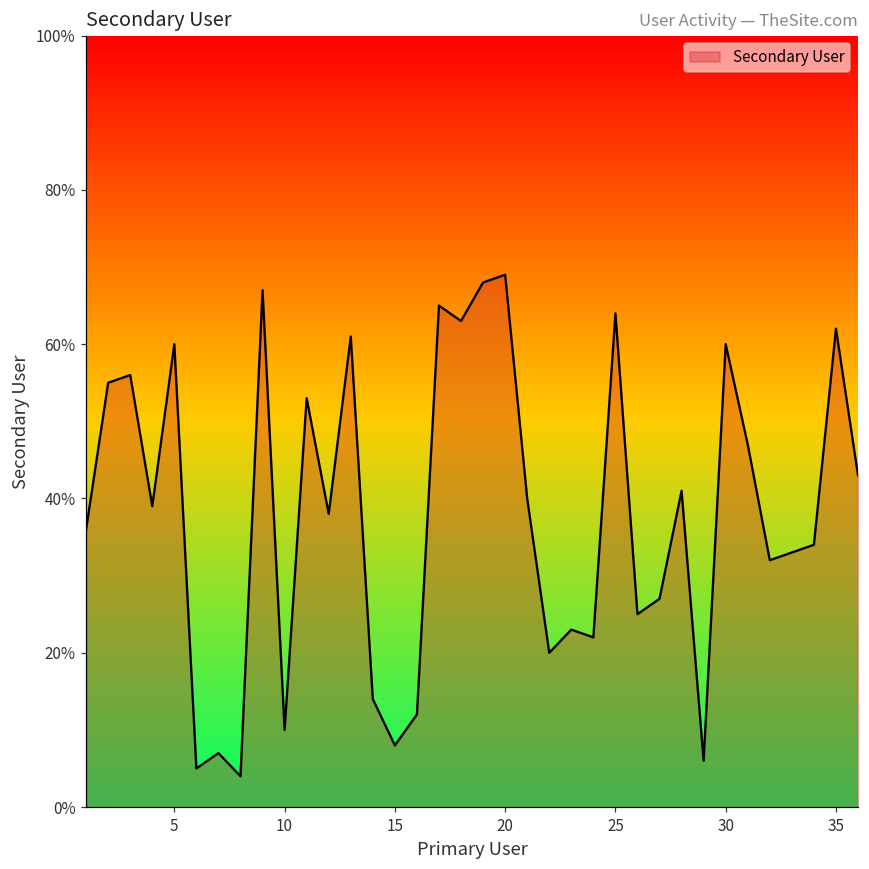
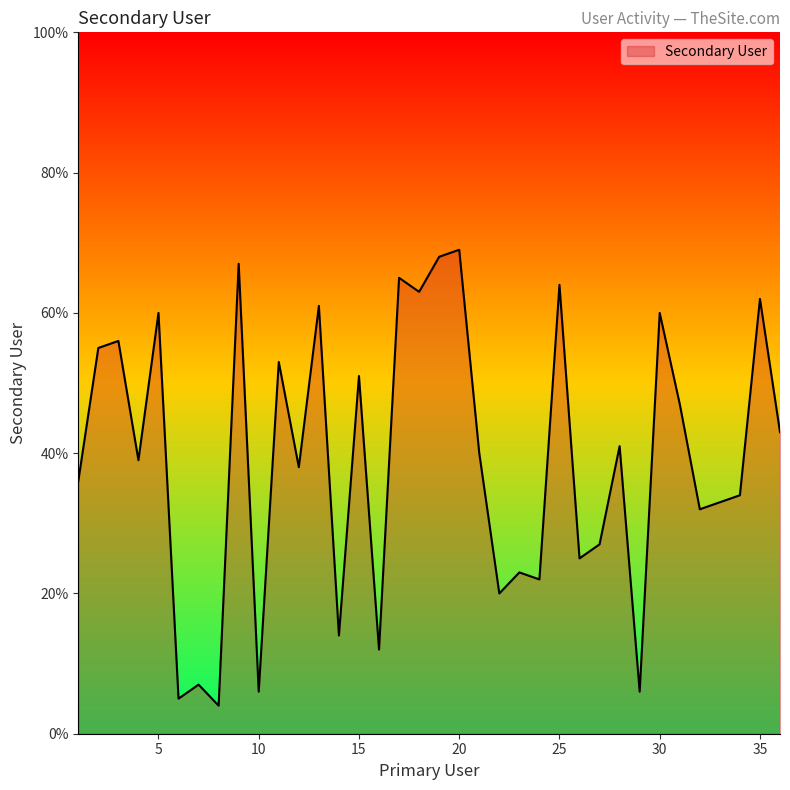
  {
    "5": "60%",
-   "10": "10%",
-   "15": "8%",
+   "10": "6%",
+   "15": "51%",
    "20": "69%",
    "25": "64%",
    "30": "60%",
    "35": "62%"
  }
